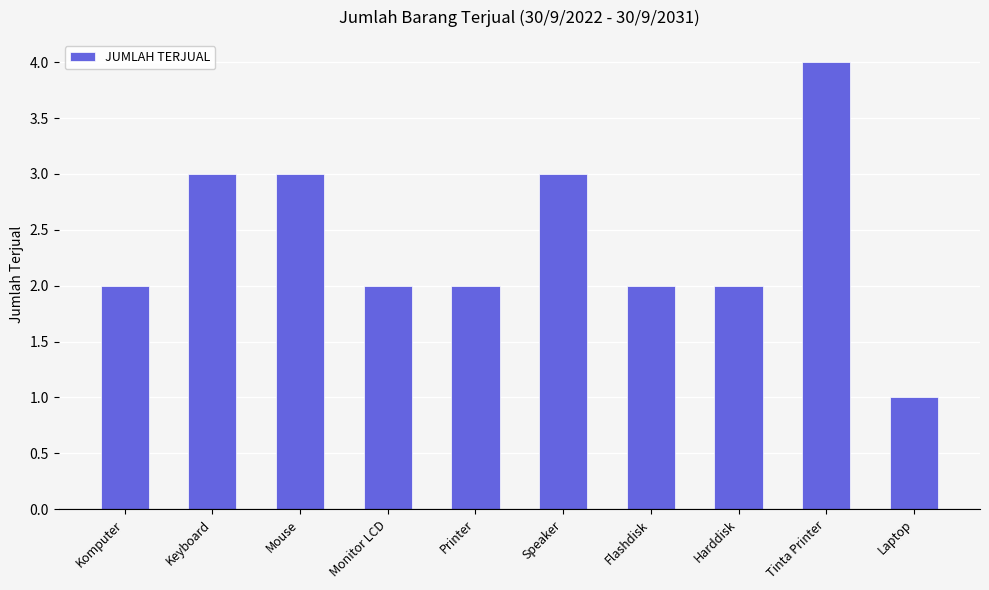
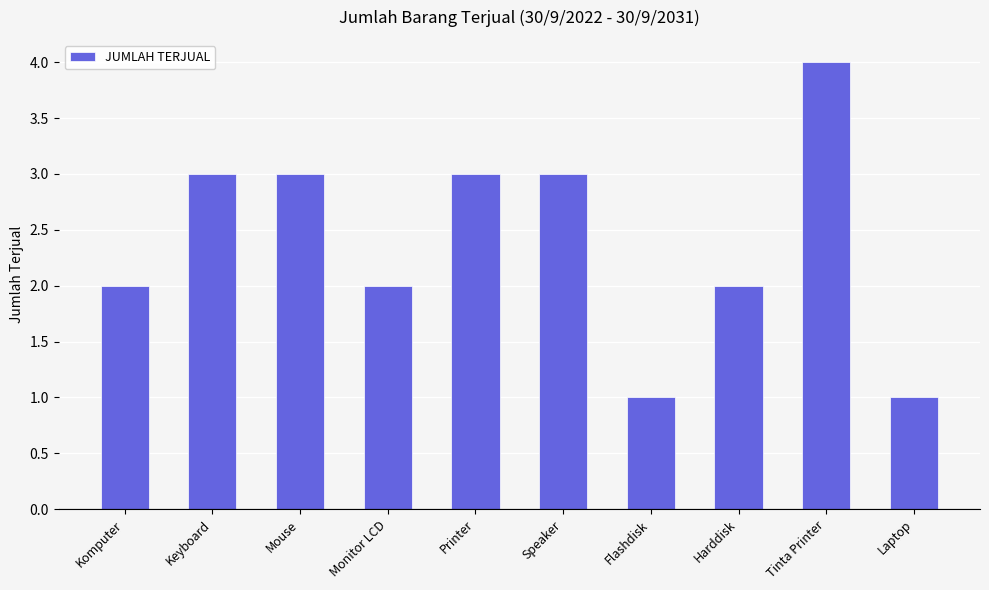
  {
    "Komputer": 2,
    "Keyboard": 3,
    "Mouse": 3,
    "Monitor LCD": 2,
-   "Printer": 2,
+   "Printer": 3,
    "Speaker": 3,
-   "Flashdisk": 2,
+   "Flashdisk": 1,
    "Harddisk": 2,
    "Tinta Printer": 4,
    "Laptop": 1
  }
